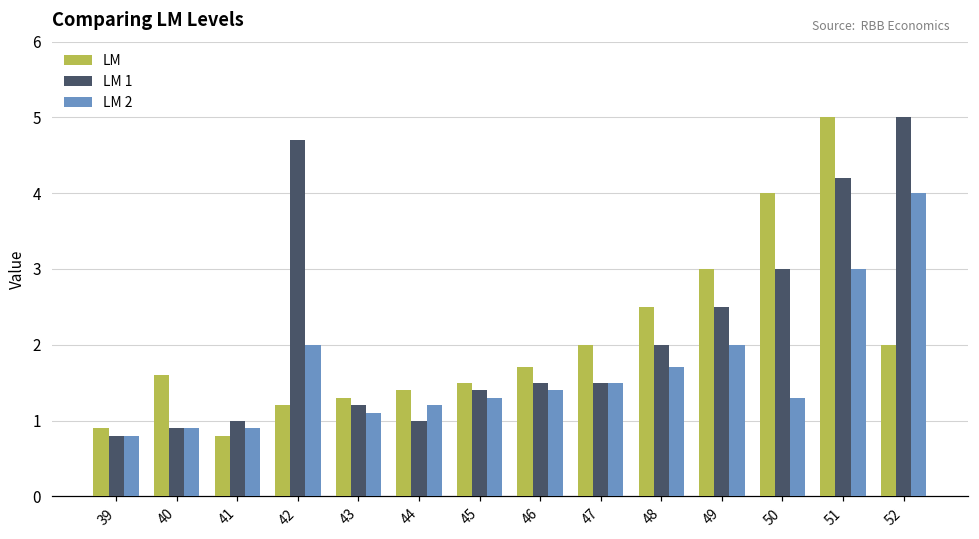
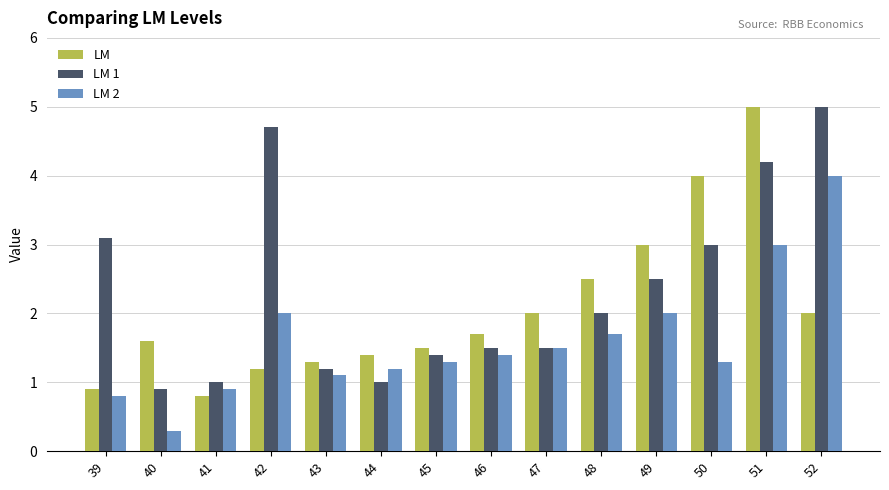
  {
    "LM": {
      "39": 0.9,
      "40": 1.6,
      "41": 0.8,
      "42": 1.2,
      "43": 1.3,
      "44": 1.4,
      "45": 1.5,
      "46": 1.7,
      "47": 2.0,
      "48": 2.5,
      "49": 3.0,
      "50": 4.0,
      "51": 5.0,
      "52": 2.0
    },
    "LM 1": {
-     "39": 0.8,
+     "39": 3.1,
      "40": 0.9,
      "41": 1.0,
      "42": 4.7,
      "43": 1.2,
      "44": 1.0,
      "45": 1.4,
      "46": 1.5,
      "47": 1.5,
      "48": 2.0,
      "49": 2.5,
      "50": 3.0,
      "51": 4.2,
      "52": 5.0
    },
    "LM 2": {
      "39": 0.8,
-     "40": 0.9,
+     "40": 0.3,
      "41": 0.9,
      "42": 2.0,
      "43": 1.1,
      "44": 1.2,
      "45": 1.3,
      "46": 1.4,
      "47": 1.5,
      "48": 1.7,
      "49": 2.0,
      "50": 1.3,
      "51": 3.0,
      "52": 4.0
    }
  }
